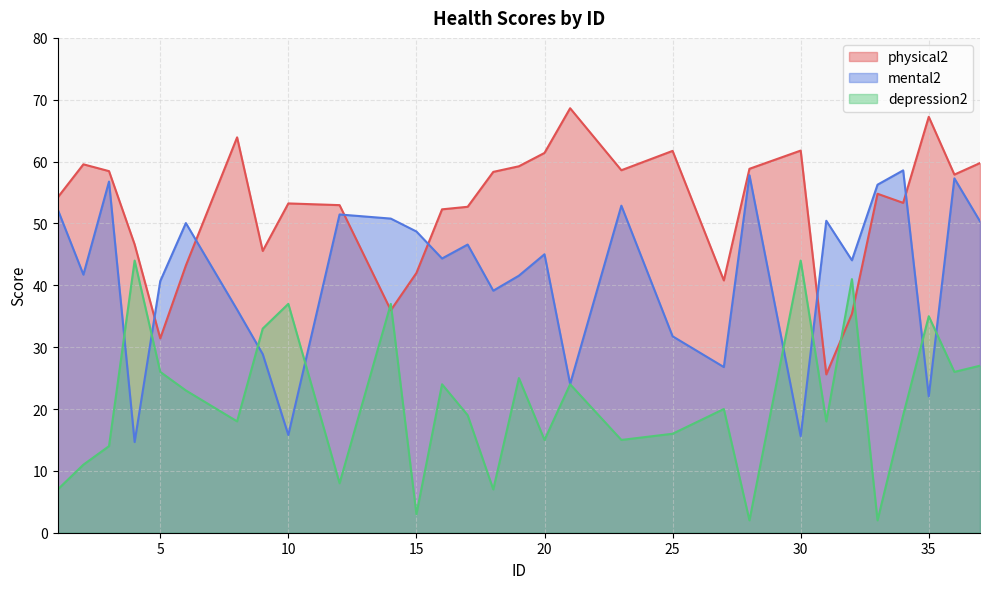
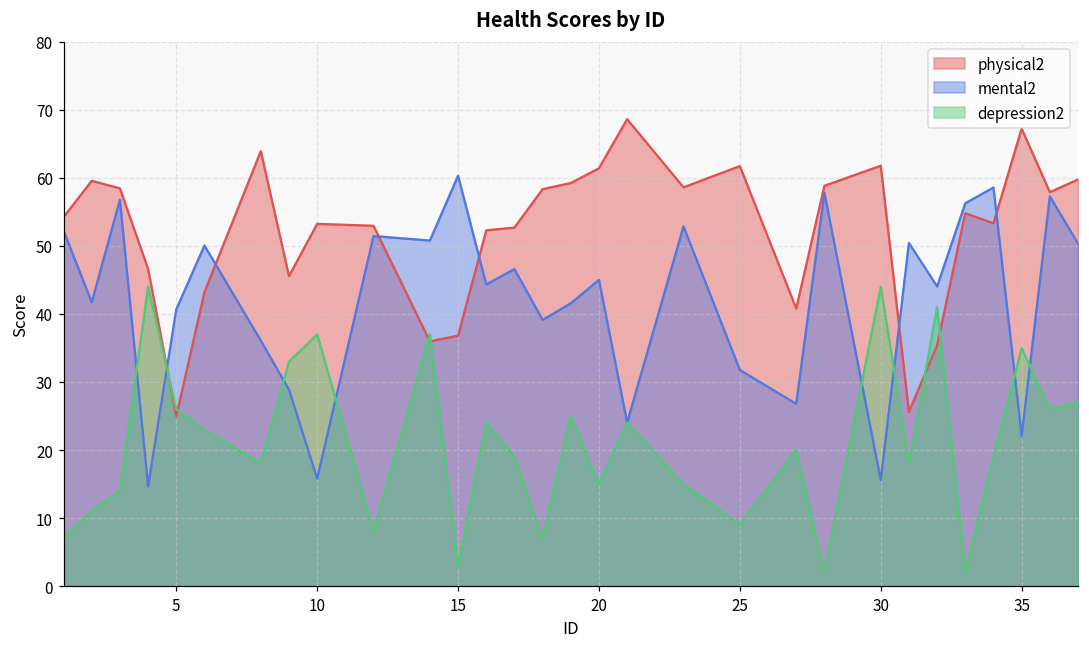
  {
    "physical2": {
-     "5": 31,
+     "5": 25,
      "10": 53,
-     "15": 42,
+     "15": 37,
      "20": 61,
      "25": 62,
      "30": 62,
      "35": 67
    },
    "mental2": {
      "5": 41,
      "10": 16,
-     "15": 49,
+     "15": 60,
      "20": 45,
      "25": 32,
      "30": 16,
      "35": 22
    },
    "depression2": {
      "5": 26,
      "10": 37,
      "15": 3,
      "20": 15,
-     "25": 16,
+     "25": 9,
      "30": 44,
      "35": 35
    }
  }
